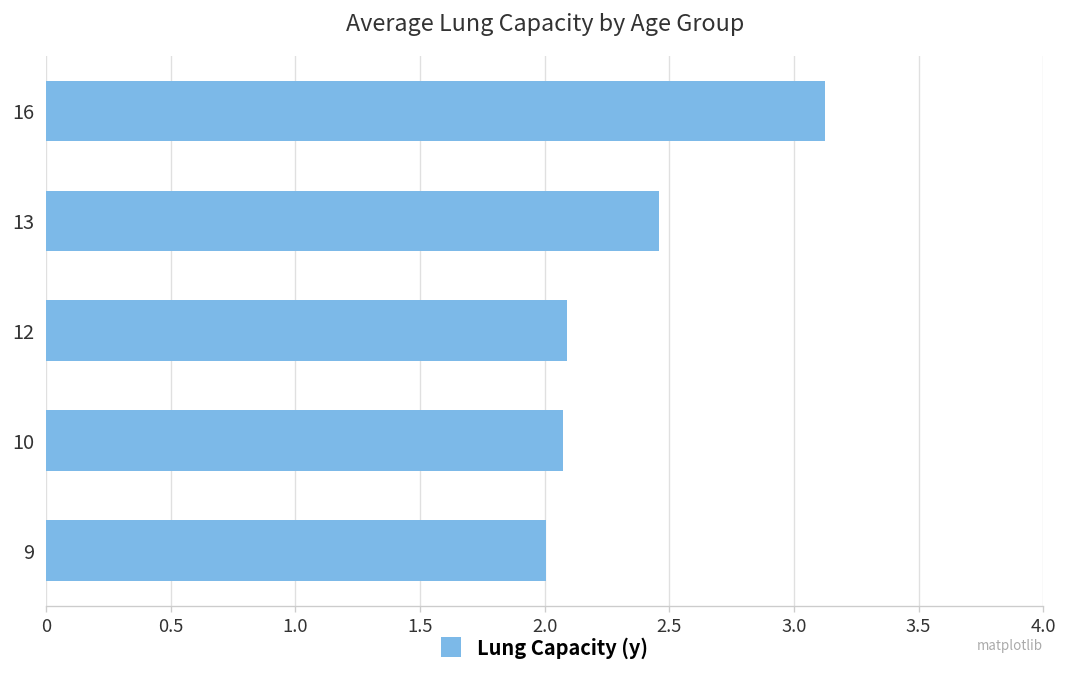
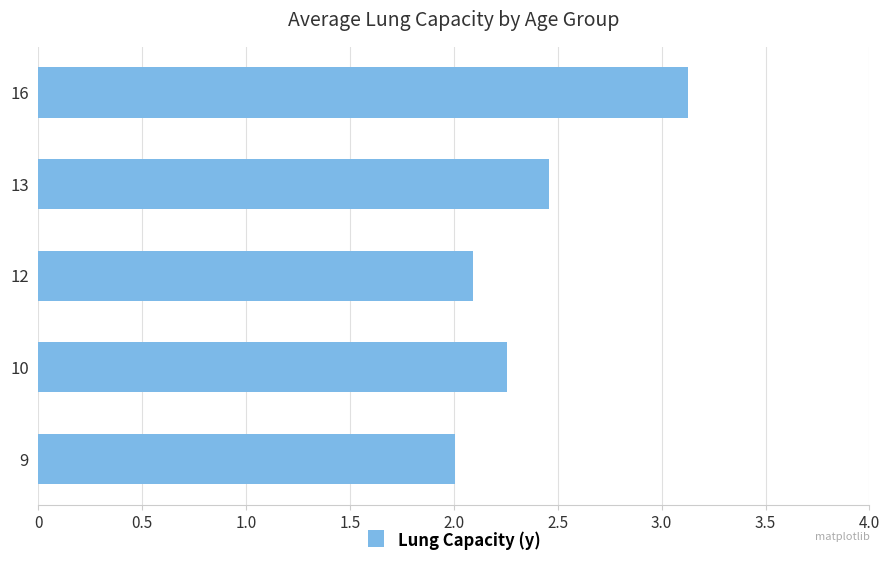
  {
    "16": 3.13,
    "13": 2.46,
    "12": 2.09,
-   "10": 2.08,
+   "10": 2.26,
    "9": 2.01
  }
